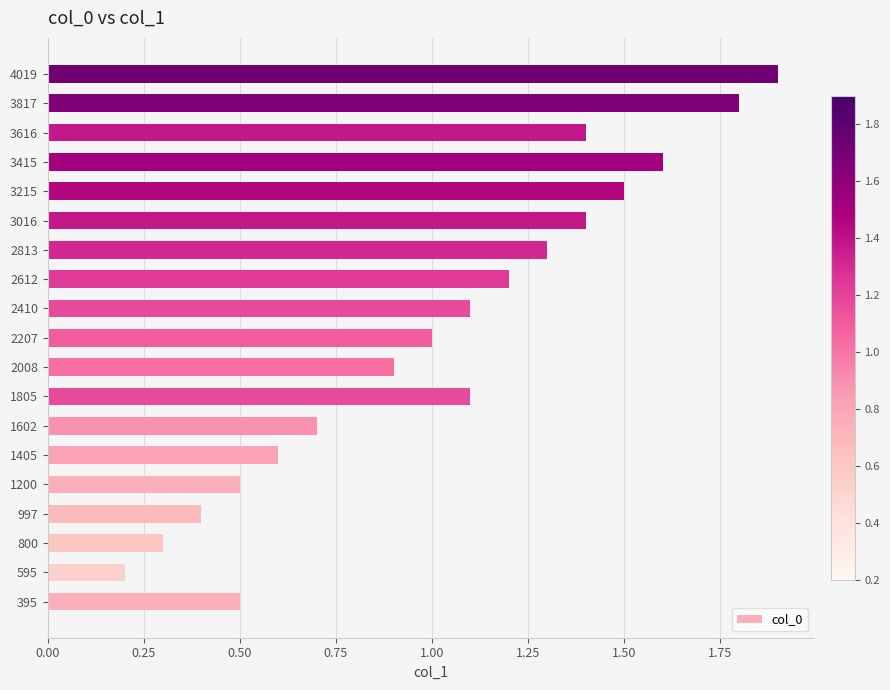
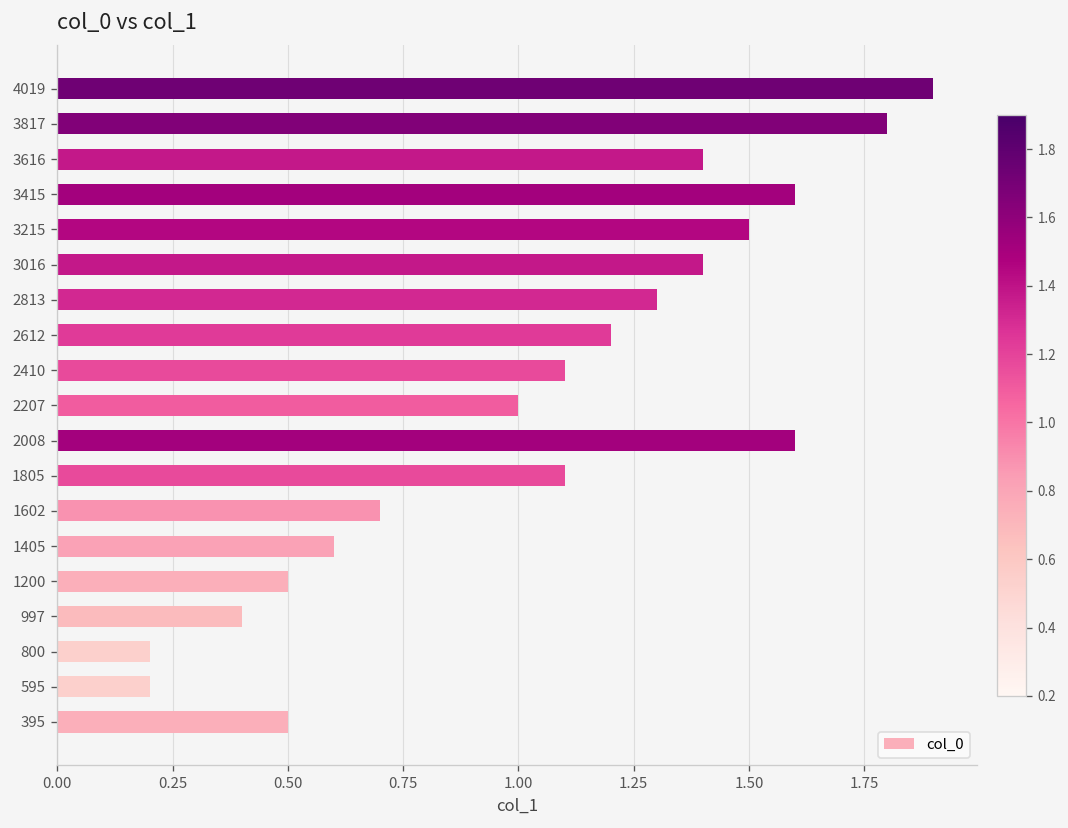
  {
    "4019": 1.9,
    "3817": 1.8,
    "3616": 1.4,
    "3415": 1.6,
    "3215": 1.5,
    "3016": 1.4,
    "2813": 1.3,
    "2612": 1.2,
    "2410": 1.1,
    "2207": 1.0,
-   "2008": 0.9,
+   "2008": 1.6,
    "1805": 1.1,
    "1602": 0.7,
    "1405": 0.6,
    "1200": 0.5,
    "997": 0.4,
-   "800": 0.3,
+   "800": 0.2,
    "595": 0.2,
    "395": 0.5
  }
